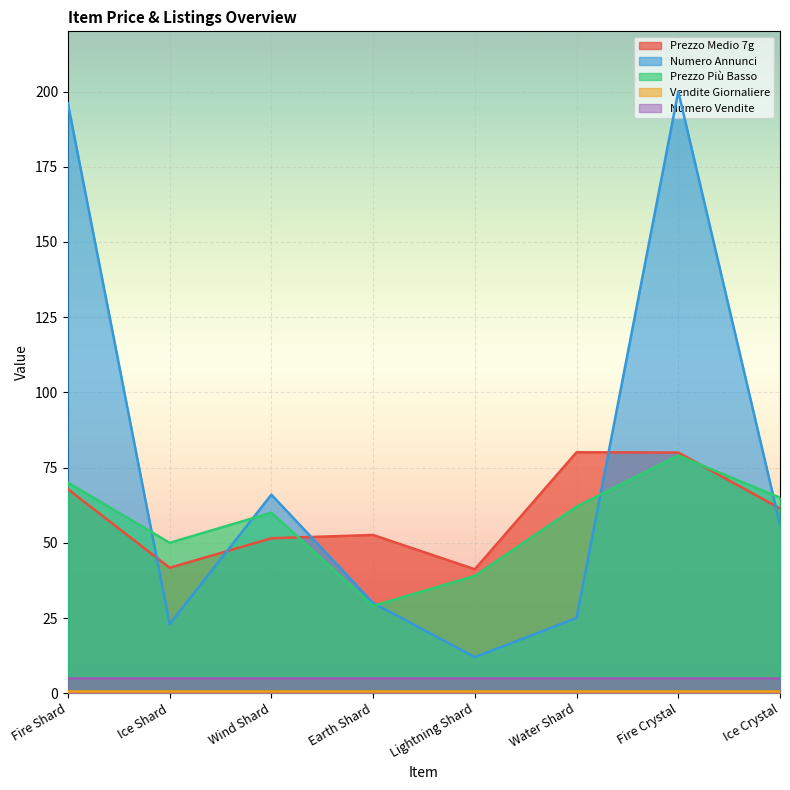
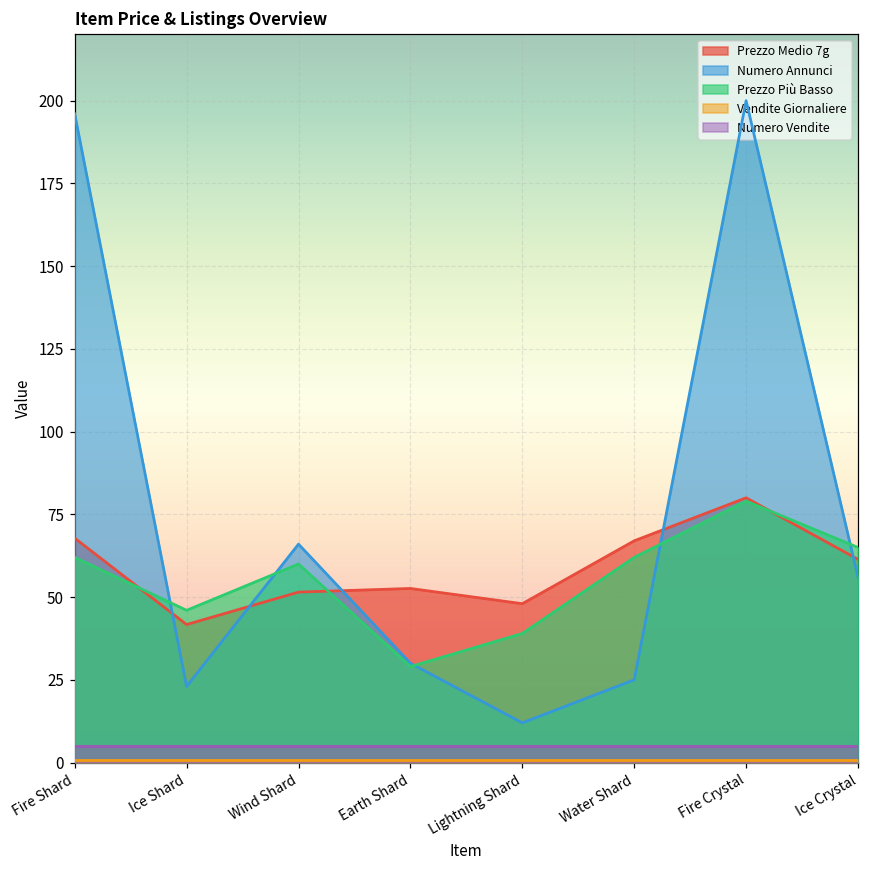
  {
    "Prezzo Medio 7g": {
      "Fire Shard": 68,
      "Ice Shard": 42,
      "Wind Shard": 52,
      "Earth Shard": 53,
-     "Lightning Shard": 41,
-     "Water Shard": 80,
+     "Lightning Shard": 48,
+     "Water Shard": 67,
      "Fire Crystal": 80,
      "Ice Crystal": 61
    },
    "Numero Annunci": {
      "Fire Shard": 196,
      "Ice Shard": 23,
      "Wind Shard": 66,
      "Earth Shard": 30,
      "Lightning Shard": 12,
      "Water Shard": 25,
      "Ice Crystal": 56
    },
    "Prezzo Più Basso": {
-     "Fire Shard": 70,
-     "Ice Shard": 50,
+     "Fire Shard": 62,
+     "Ice Shard": 46,
      "Wind Shard": 60,
      "Earth Shard": 29,
      "Lightning Shard": 39,
      "Water Shard": 62,
      "Fire Crystal": 79,
      "Ice Crystal": 65
    },
    "Vendite Giornaliere": {
      "Fire Shard": 1,
      "Ice Shard": 1,
      "Wind Shard": 1,
      "Earth Shard": 1,
      "Lightning Shard": 1,
      "Water Shard": 1,
      "Fire Crystal": 1,
      "Ice Crystal": 1
    },
    "Numero Vendite": {
      "Fire Shard": 5,
      "Ice Shard": 5,
      "Wind Shard": 5,
      "Earth Shard": 5,
      "Lightning Shard": 5,
      "Water Shard": 5,
      "Fire Crystal": 5,
      "Ice Crystal": 5
    }
  }
